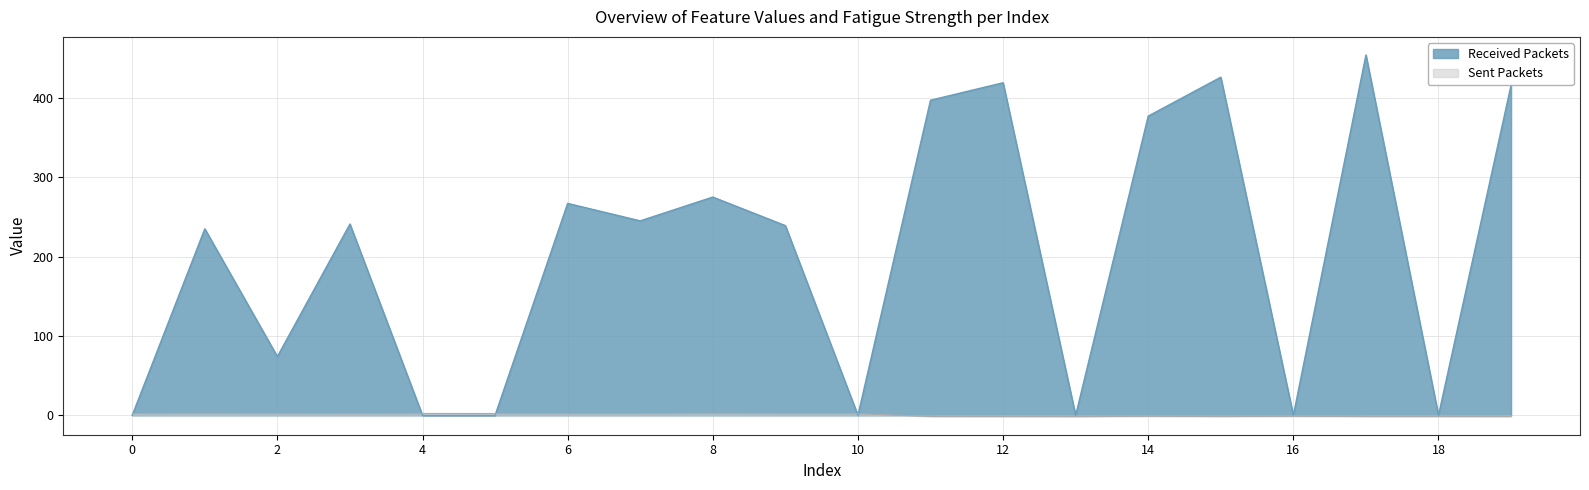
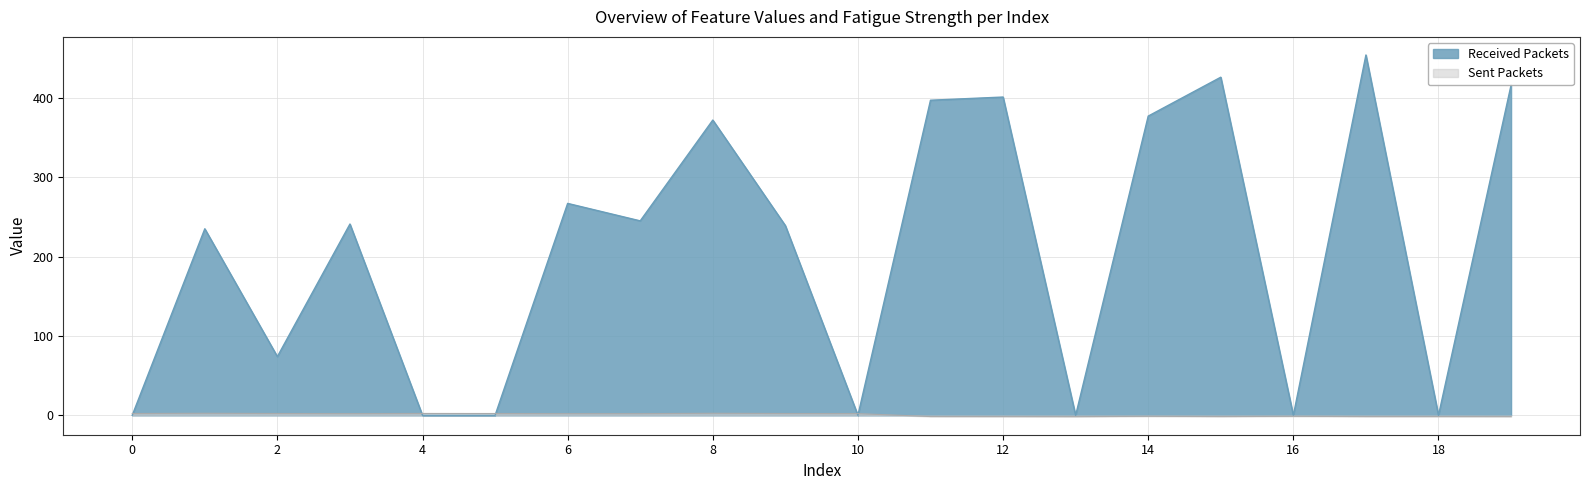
  {
    "Received Packets": {
      "2": 70,
      "6": 270,
-     "8": 280,
-     "12": 420,
+     "8": 370,
+     "12": 400,
      "14": 380
    }
  }
